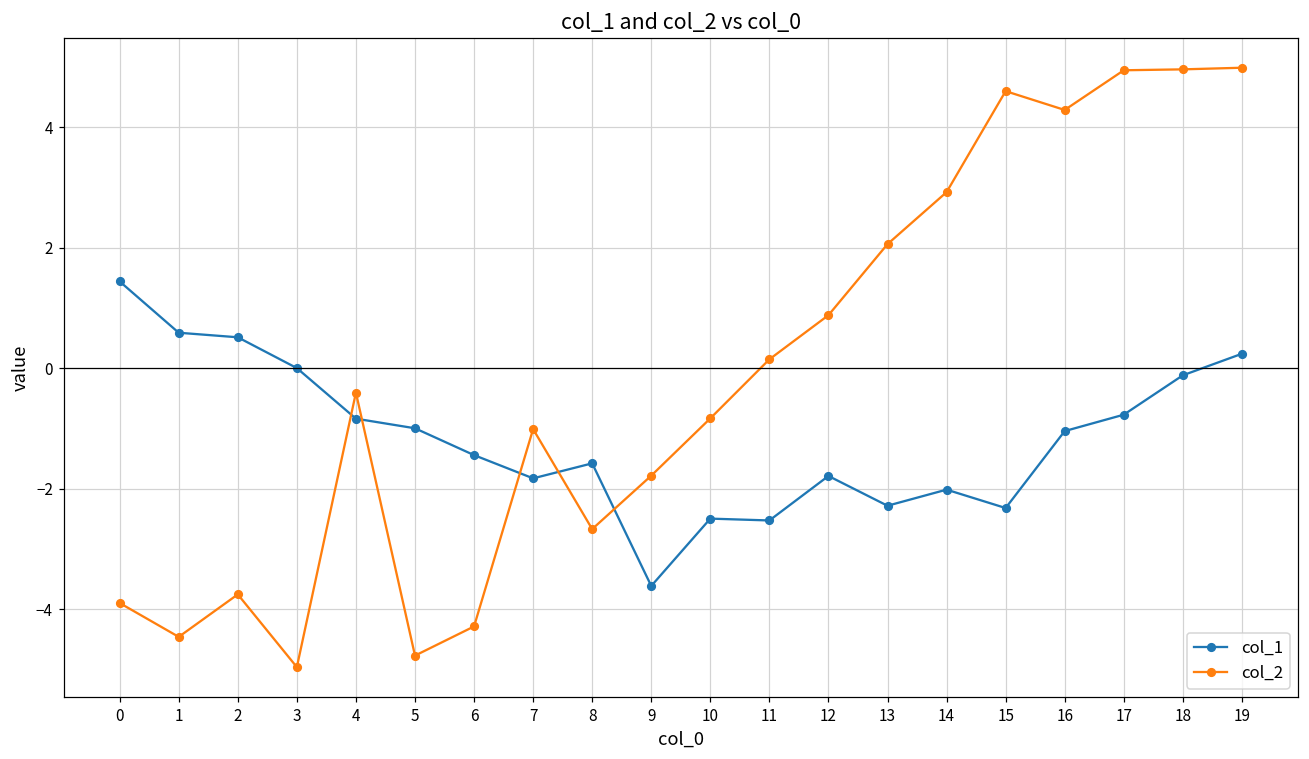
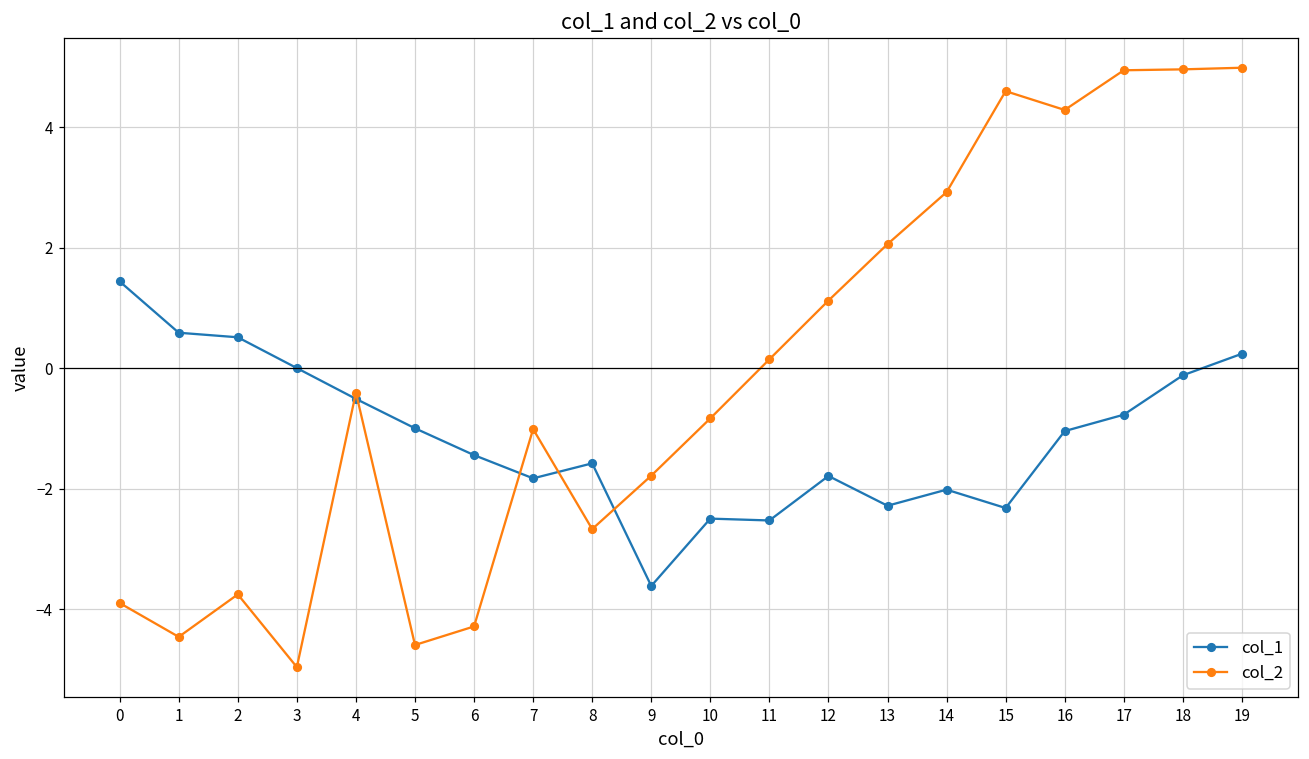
  {
    "col_1": {
      "0": 1.4,
      "1": 0.6,
      "2": 0.5,
      "3": 0.0,
-     "4": -0.8,
+     "4": -0.5,
      "5": -1.0,
      "6": -1.4,
      "7": -1.8,
      "8": -1.6,
      "9": -3.6,
      "10": -2.5,
      "11": -2.5,
      "12": -1.8,
      "13": -2.3,
      "14": -2.0,
      "15": -2.3,
      "16": -1.0,
      "17": -0.8,
      "18": -0.1,
      "19": 0.2
    },
    "col_2": {
      "0": -3.9,
      "1": -4.5,
      "2": -3.8,
      "3": -5.0,
      "4": -0.4,
-     "5": -4.8,
+     "5": -4.6,
      "6": -4.3,
      "7": -1.0,
      "8": -2.7,
      "9": -1.8,
      "10": -0.8,
      "11": 0.1,
-     "12": 0.9,
+     "12": 1.1,
      "13": 2.1,
      "14": 2.9,
      "15": 4.6,
      "16": 4.3,
      "17": 4.9,
      "18": 5.0,
      "19": 5.0
    }
  }
